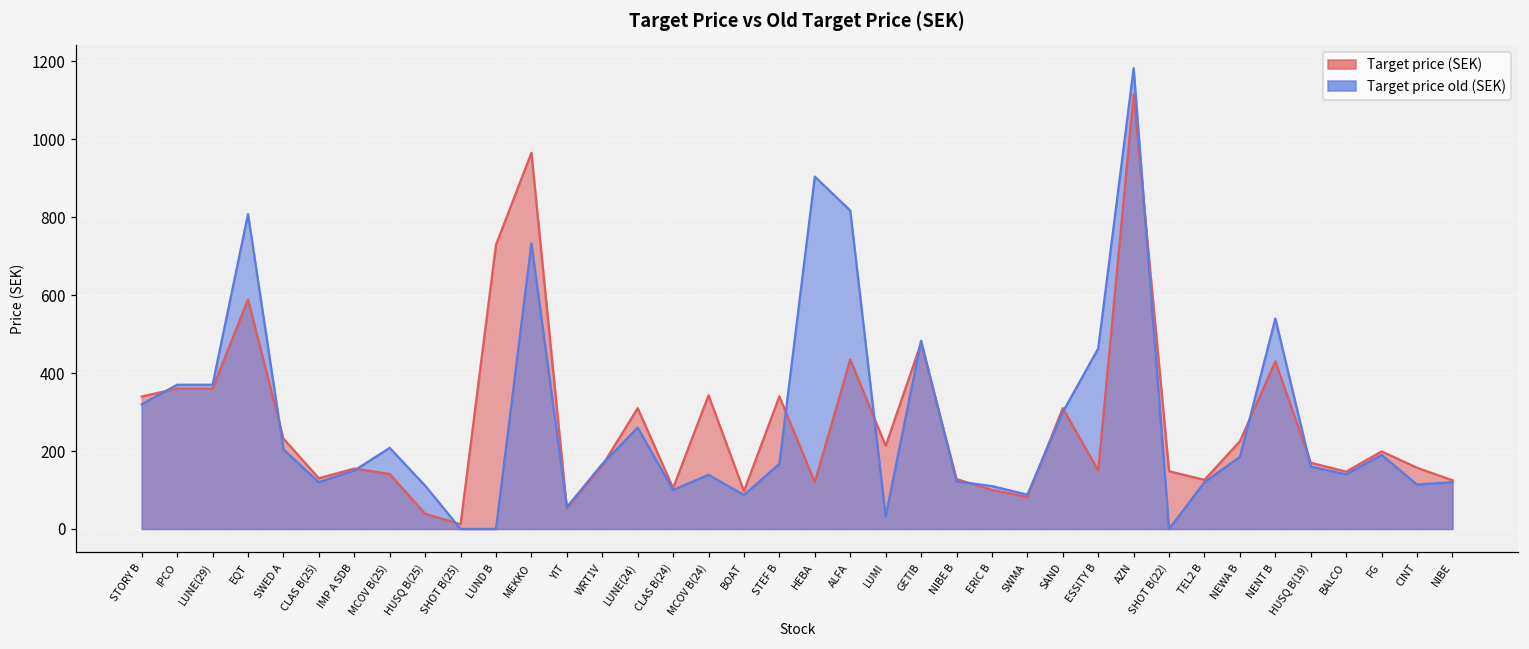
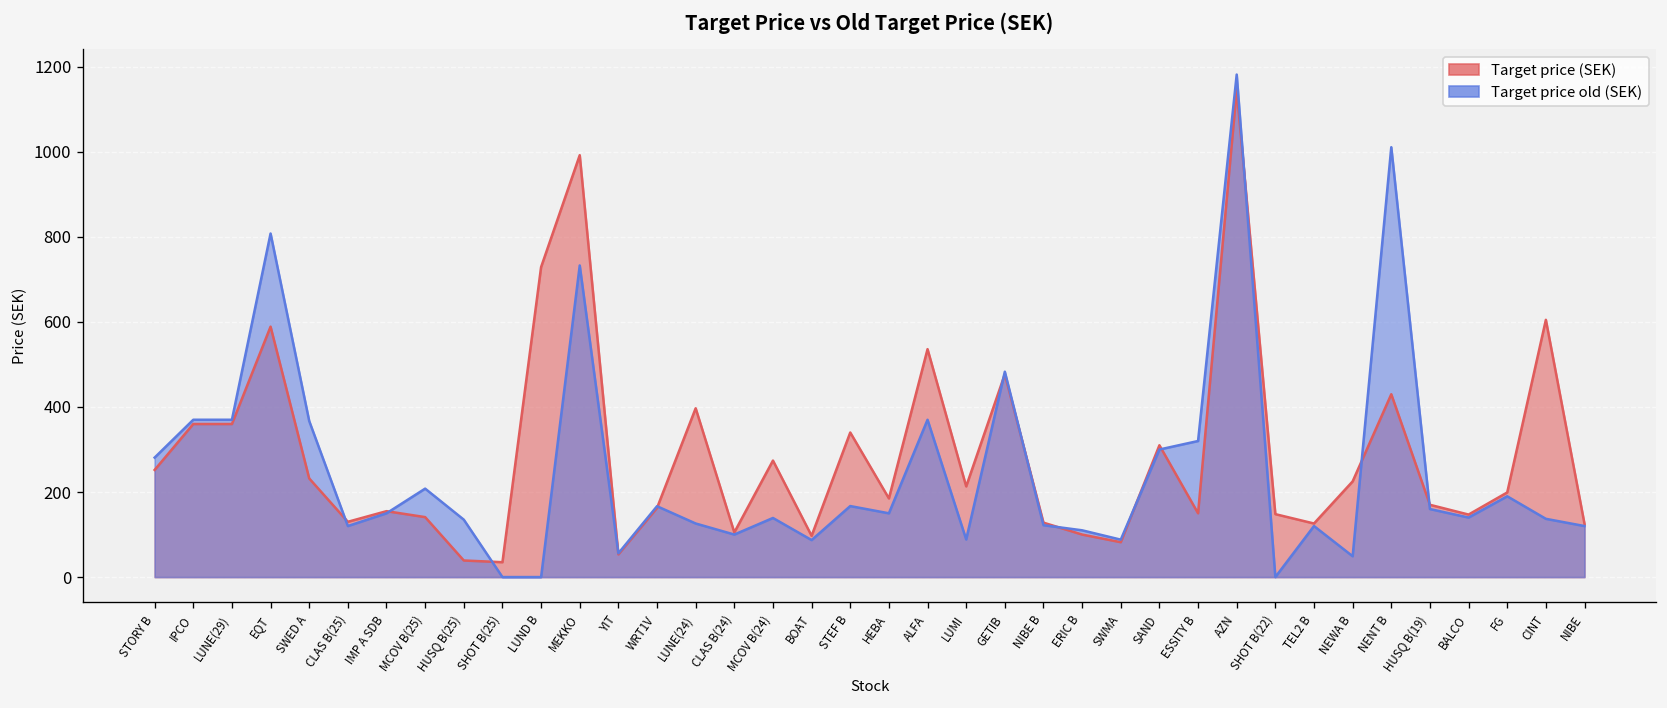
  {
    "Target price (SEK)": {
-     "STORY B": 340,
+     "STORY B": 250,
      "IPCO": 360,
      "LUNE(29)": 360,
      "EQT": 590,
      "SWED A": 230,
      "CLAS B(25)": 130,
      "MCOV B(25)": 140,
      "HUSQ B(25)": 40,
-     "SHOT B(25)": 10,
+     "SHOT B(25)": 40,
      "LUND B": 730,
-     "MEKKO": 970,
-     "LUNE(24)": 310,
-     "MCOV B(24)": 340,
+     "MEKKO": 990,
+     "LUNE(24)": 400,
+     "MCOV B(24)": 270,
      "BOAT": 100,
      "STEF B": 340,
-     "HEBA": 120,
-     "ALFA": 440,
+     "HEBA": 190,
+     "ALFA": 540,
      "LUMI": 210,
      "ERIC B": 100,
      "SAND": 310,
      "ESSITY B": 150,
-     "AZN": 1120,
+     "AZN": 1150,
      "SHOT B(22)": 150,
      "NEWA B": 230,
      "NENT B": 430,
      "HUSQ B(19)": 170,
      "FG": 200,
-     "CINT": 160
+     "CINT": 610
    },
    "Target price old (SEK)": {
-     "STORY B": 320,
+     "STORY B": 280,
      "IPCO": 370,
      "LUNE(29)": 370,
      "EQT": 810,
-     "SWED A": 200,
+     "SWED A": 370,
      "CLAS B(25)": 120,
      "MCOV B(25)": 210,
-     "HUSQ B(25)": 110,
+     "HUSQ B(25)": 140,
      "SHOT B(25)": 0,
      "LUND B": 0,
      "MEKKO": 730,
-     "LUNE(24)": 260,
+     "LUNE(24)": 130,
      "MCOV B(24)": 140,
      "BOAT": 90,
      "STEF B": 170,
-     "HEBA": 900,
-     "ALFA": 820,
-     "LUMI": 30,
+     "HEBA": 150,
+     "ALFA": 370,
+     "LUMI": 90,
      "ERIC B": 110,
      "SAND": 300,
-     "ESSITY B": 460,
+     "ESSITY B": 320,
      "AZN": 1180,
      "SHOT B(22)": 0,
-     "NEWA B": 190,
-     "NENT B": 540,
+     "NEWA B": 50,
+     "NENT B": 1010,
      "HUSQ B(19)": 160,
      "FG": 190,
-     "CINT": 110
+     "CINT": 140
    }
  }
